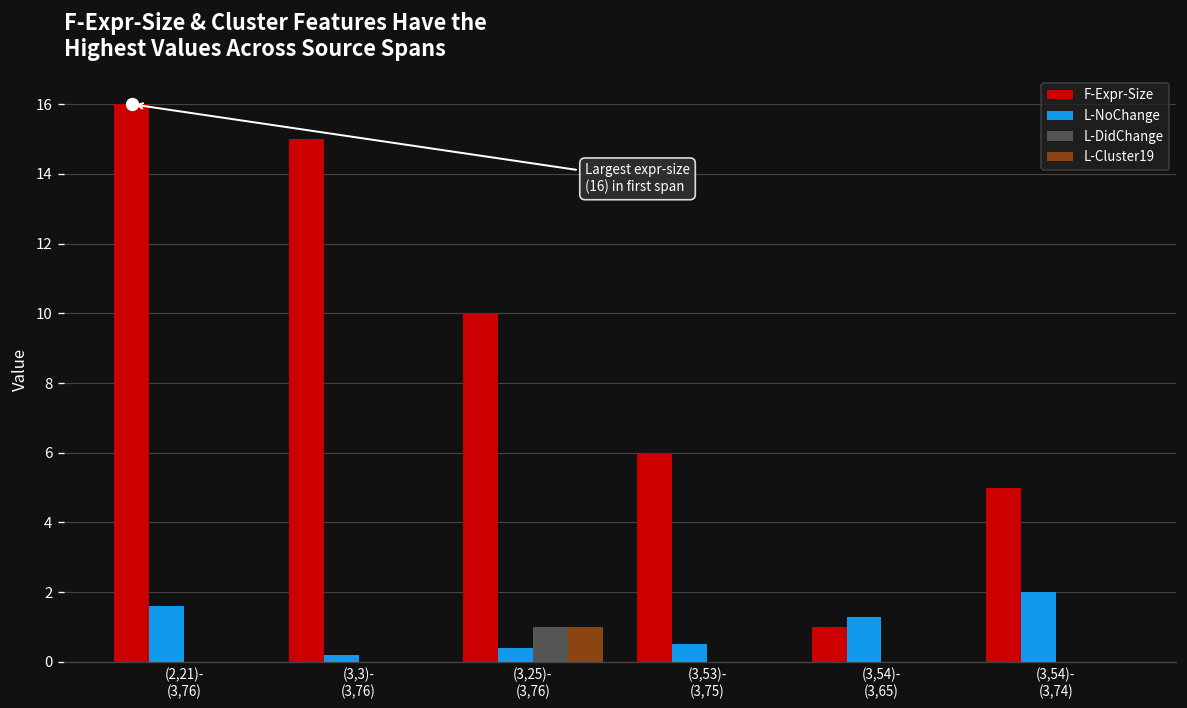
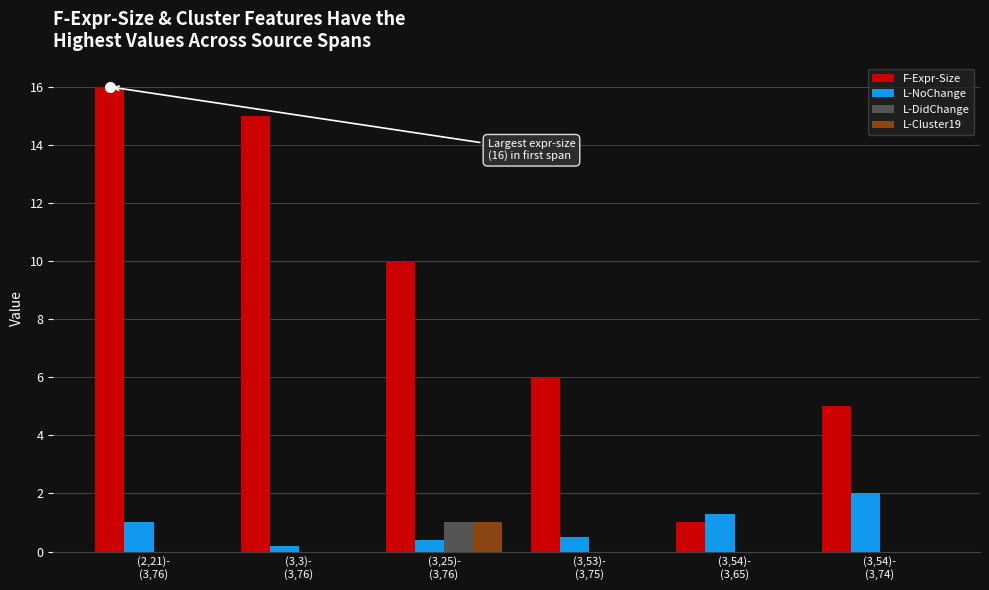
  {
    "F-Expr-Size": {
      "(2,21)- (3,76)": 16.0,
      "(3,25)- (3,76)": 10.0,
      "(3,53)- (3,75)": 6.0,
      "(3,54)- (3,65)": 1.0,
      "(3,54)- (3,74)": 5.0
    },
    "L-NoChange": {
-     "(2,21)- (3,76)": 1.6,
+     "(2,21)- (3,76)": 1.0,
      "(3,3)- (3,76)": 0.2,
      "(3,25)- (3,76)": 0.4,
      "(3,53)- (3,75)": 0.5,
      "(3,54)- (3,65)": 1.3,
      "(3,54)- (3,74)": 2.0
    },
    "L-DidChange": {
      "(2,21)- (3,76)": 0.0,
      "(3,3)- (3,76)": 0.0,
      "(3,25)- (3,76)": 1.0,
      "(3,53)- (3,75)": 0.0,
      "(3,54)- (3,65)": 0.0,
      "(3,54)- (3,74)": 0.0
    },
    "L-Cluster19": {
      "(2,21)- (3,76)": 0.0,
      "(3,3)- (3,76)": 0.0,
      "(3,25)- (3,76)": 1.0,
      "(3,53)- (3,75)": 0.0,
      "(3,54)- (3,65)": 0.0,
      "(3,54)- (3,74)": 0.0
    }
  }
